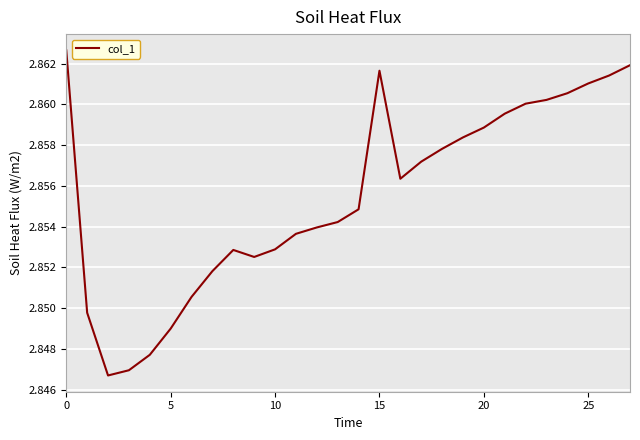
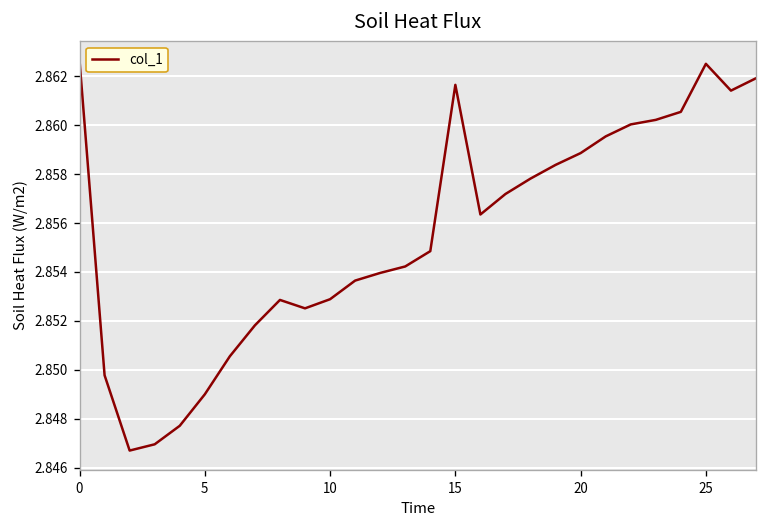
  {
    "0": 2.8627,
    "5": 2.8490,
    "10": 2.8529,
    "15": 2.8617,
    "20": 2.8589,
-   "25": 2.8610
+   "25": 2.8625
  }
